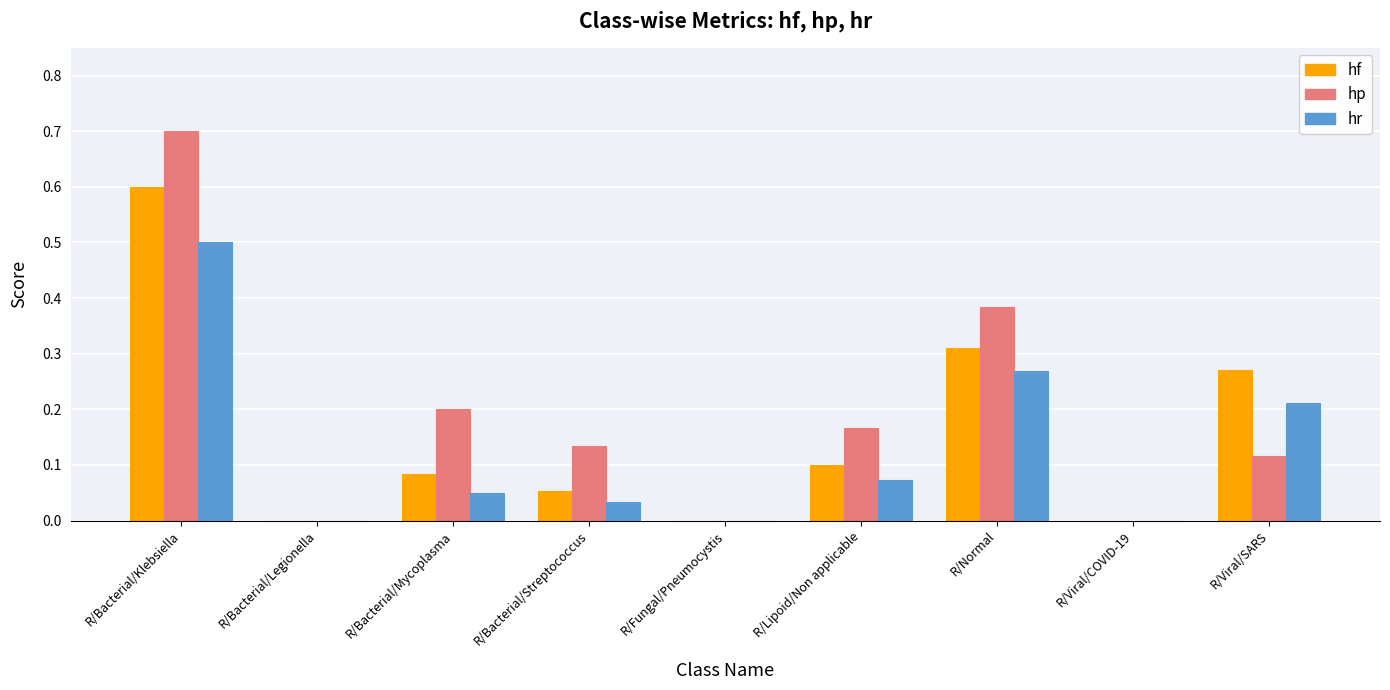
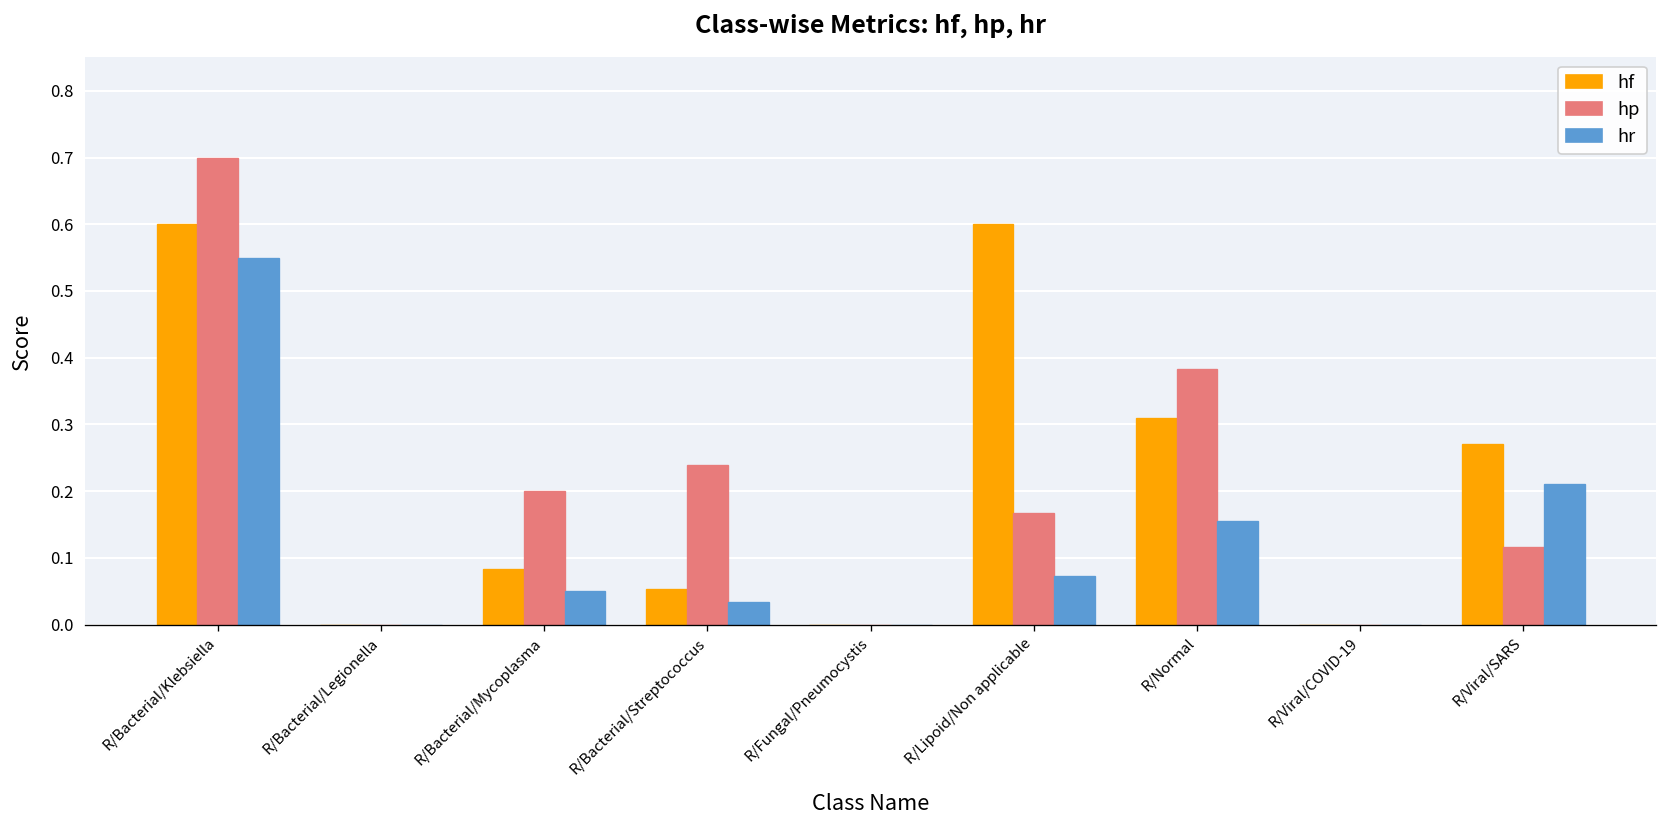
  {
    "hf": {
      "R/Bacterial/Klebsiella": 0.6,
      "R/Bacterial/Legionella": 0.0,
      "R/Bacterial/Mycoplasma": 0.08,
      "R/Bacterial/Streptococcus": 0.05,
      "R/Fungal/Pneumocystis": 0.0,
-     "R/Lipoid/Non applicable": 0.1,
+     "R/Lipoid/Non applicable": 0.6,
      "R/Normal": 0.31,
      "R/Viral/COVID-19": 0.0,
      "R/Viral/SARS": 0.27
    },
    "hp": {
      "R/Bacterial/Klebsiella": 0.70,
      "R/Bacterial/Legionella": 0.00,
      "R/Bacterial/Mycoplasma": 0.20,
-     "R/Bacterial/Streptococcus": 0.13,
+     "R/Bacterial/Streptococcus": 0.24,
      "R/Fungal/Pneumocystis": 0.00,
      "R/Lipoid/Non applicable": 0.17,
      "R/Normal": 0.38,
      "R/Viral/COVID-19": 0.00,
      "R/Viral/SARS": 0.12
    },
    "hr": {
-     "R/Bacterial/Klebsiella": 0.50,
+     "R/Bacterial/Klebsiella": 0.55,
      "R/Bacterial/Legionella": 0.00,
      "R/Bacterial/Mycoplasma": 0.05,
      "R/Bacterial/Streptococcus": 0.03,
      "R/Fungal/Pneumocystis": 0.00,
      "R/Lipoid/Non applicable": 0.07,
-     "R/Normal": 0.27,
+     "R/Normal": 0.15,
      "R/Viral/COVID-19": 0.00,
      "R/Viral/SARS": 0.21
    }
  }
